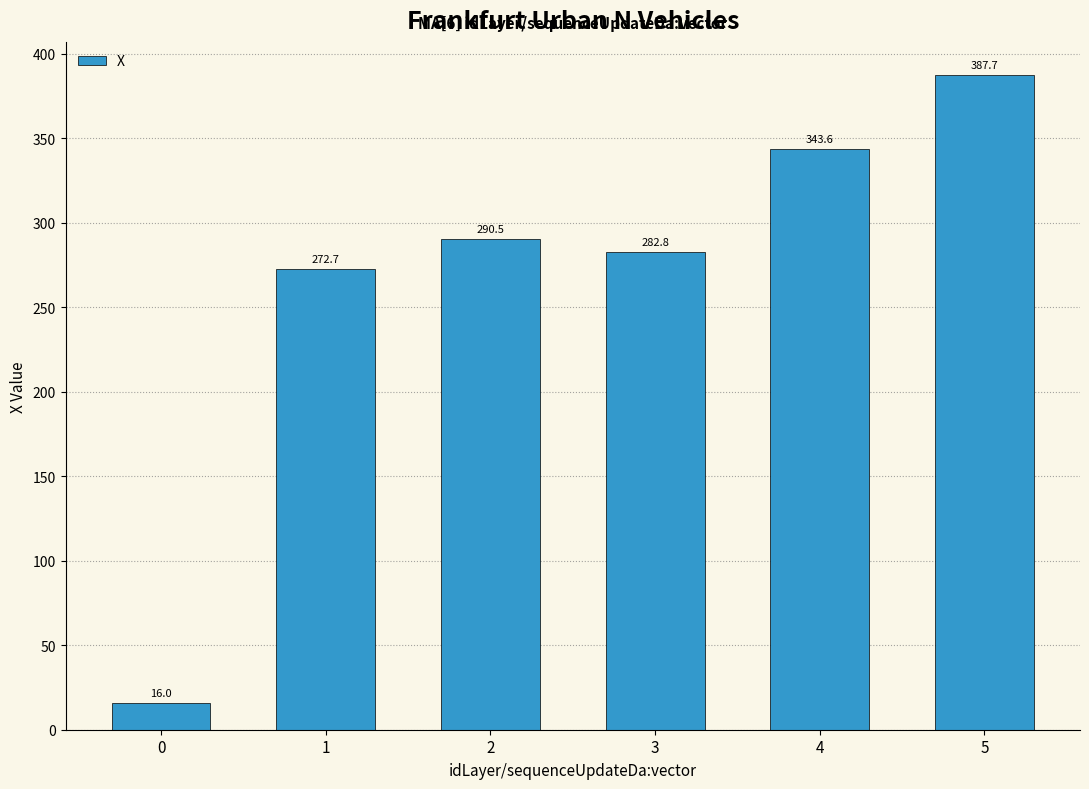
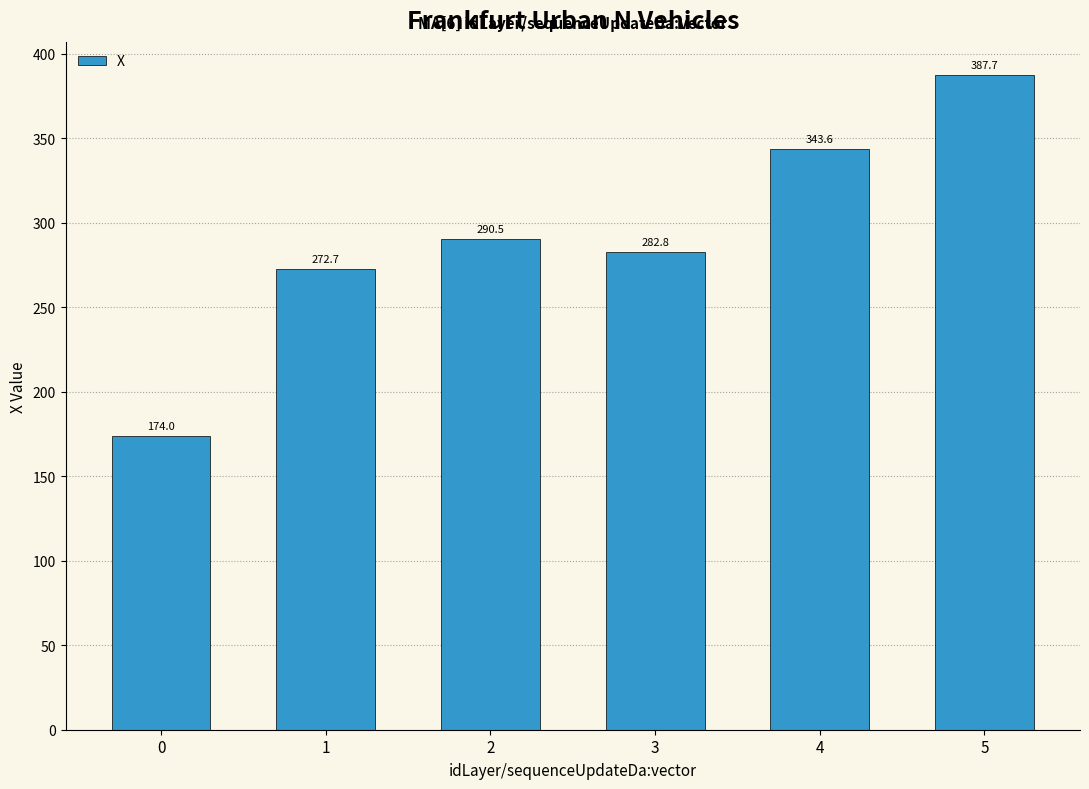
  {
-   "0": 16.0,
+   "0": 174.0,
    "1": 272.7,
    "2": 290.5,
    "3": 282.8,
    "4": 343.6,
    "5": 387.7
  }
